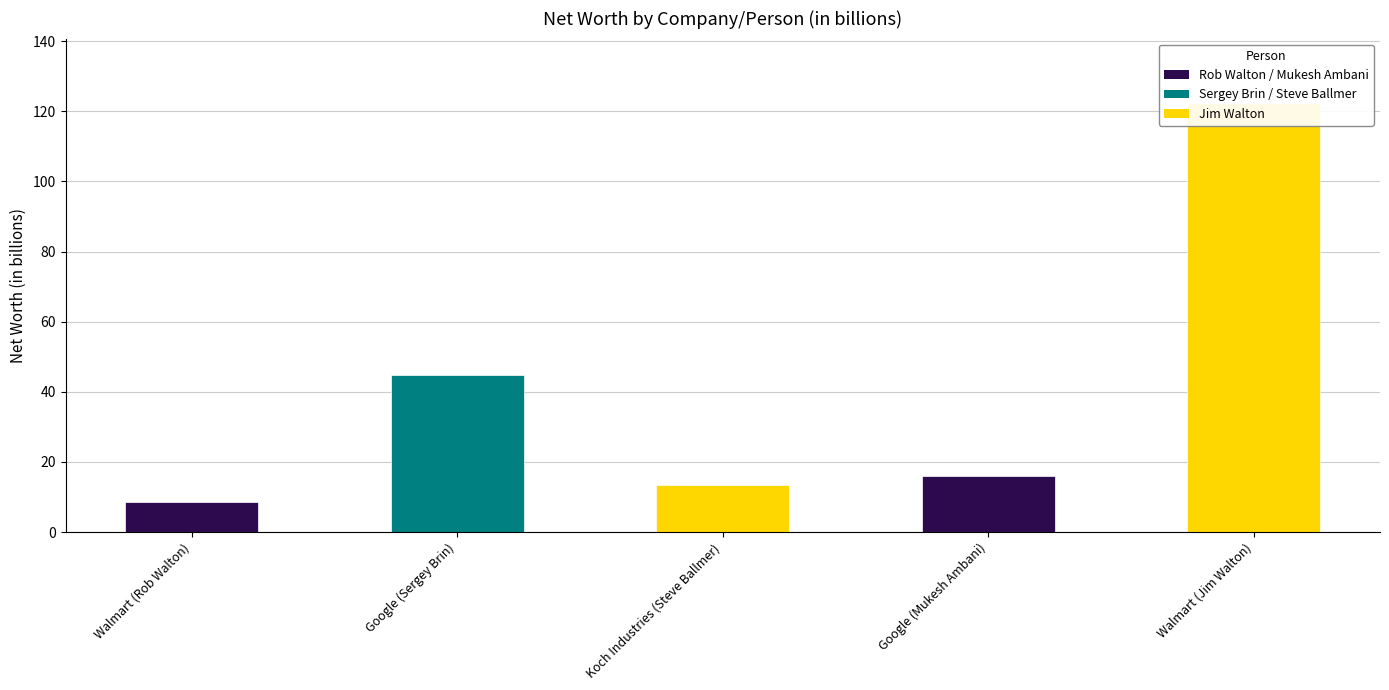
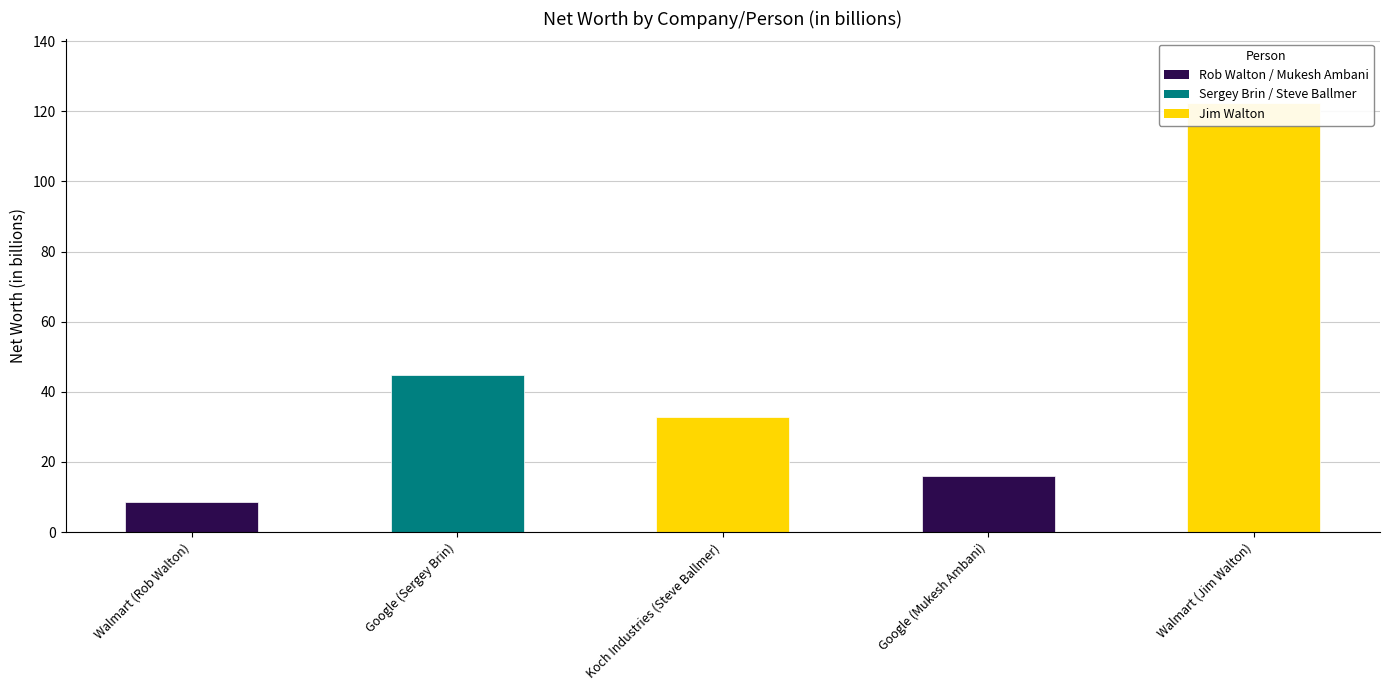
  {
    "Walmart (Rob Walton)": 9,
    "Google (Sergey Brin)": 45,
-   "Koch Industries (Steve Ballmer)": 13,
+   "Koch Industries (Steve Ballmer)": 33,
    "Google (Mukesh Ambani)": 16
  }
